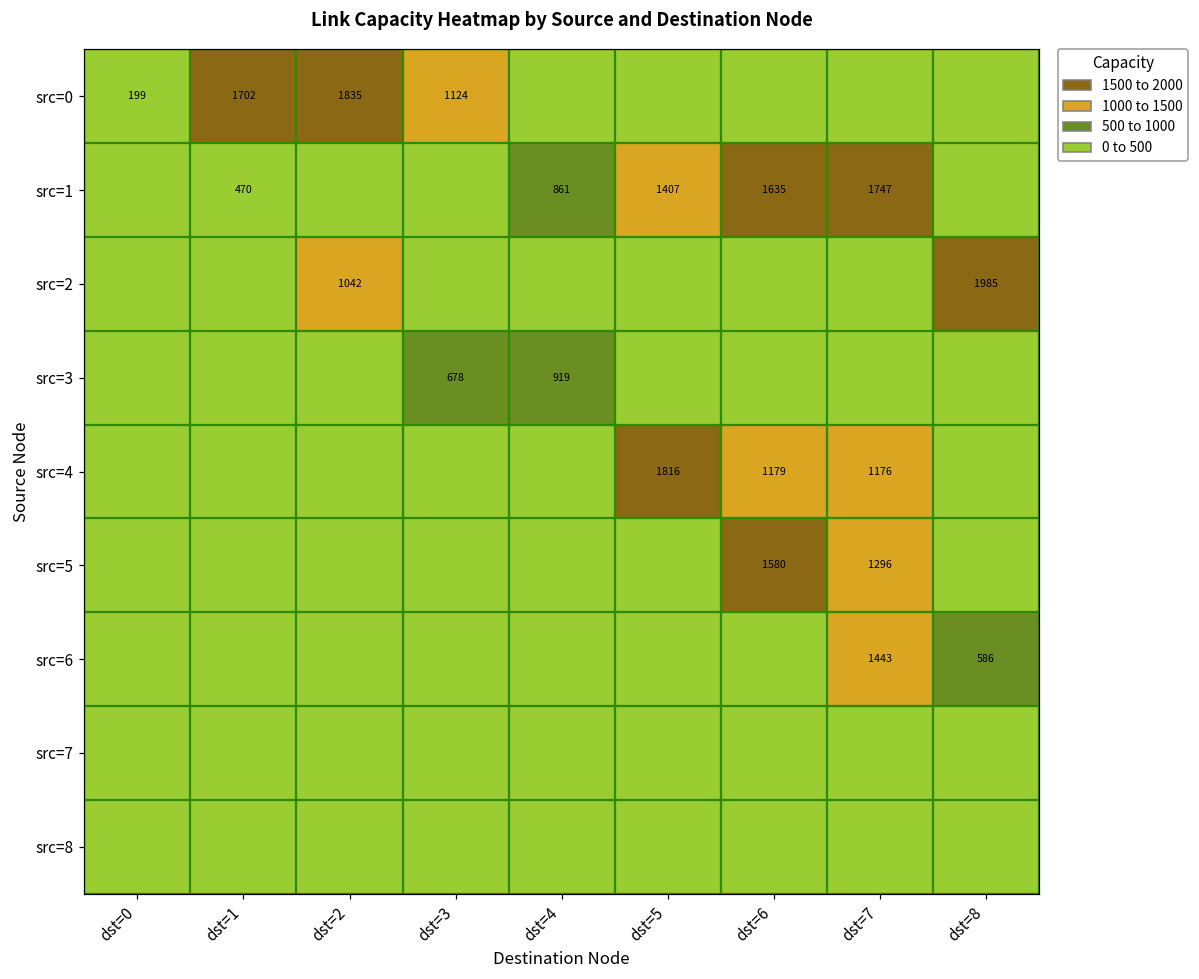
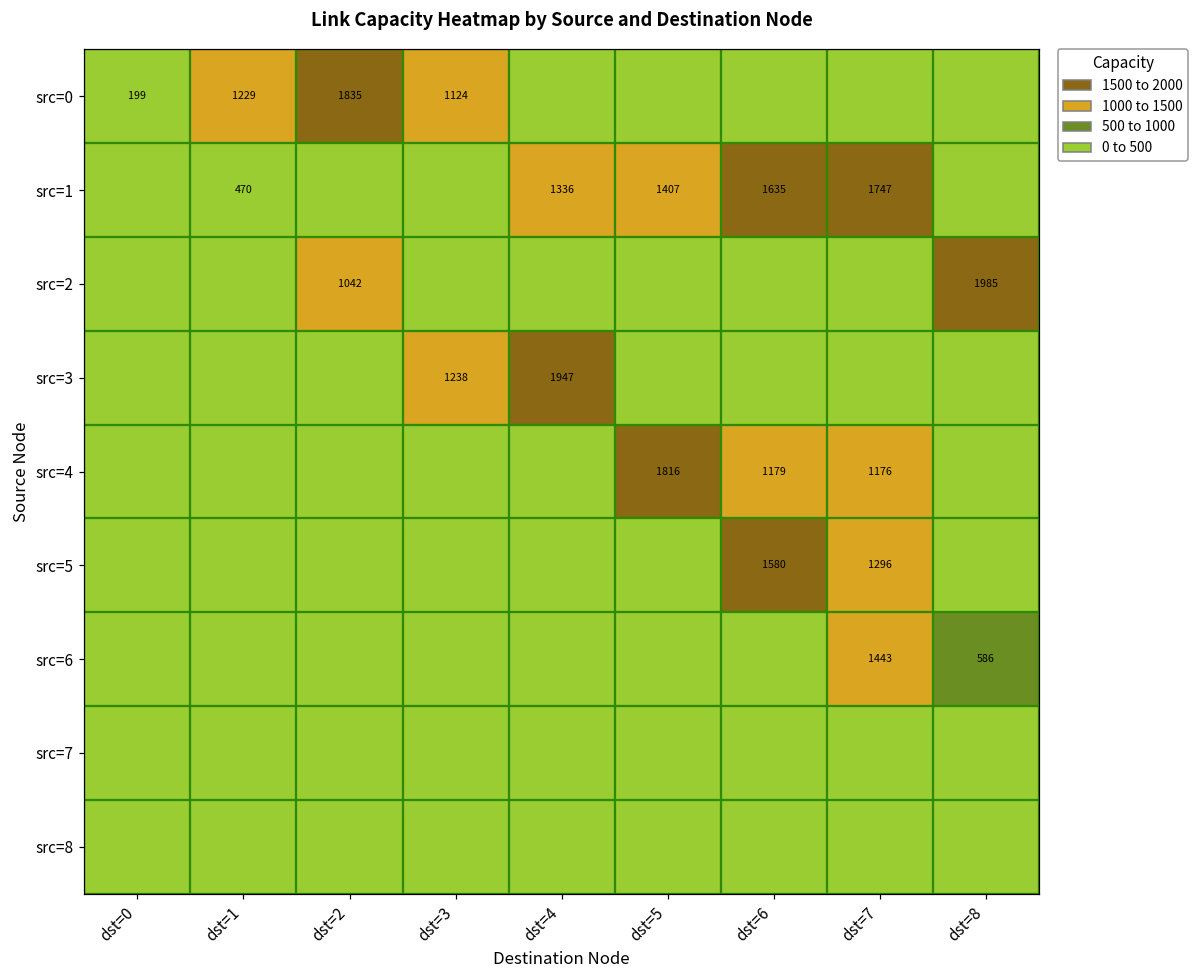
  {
    "src=0": {
      "dst=0": 199,
-     "dst=1": 1702,
+     "dst=1": 1229,
      "dst=2": 1835,
      "dst=3": 1124
    },
    "src=1": {
      "dst=1": 470,
-     "dst=4": 861,
+     "dst=4": 1336,
      "dst=5": 1407,
      "dst=6": 1635,
      "dst=7": 1747
    },
    "src=2": {
      "dst=2": 1042,
      "dst=8": 1985
    },
    "src=3": {
-     "dst=3": 678,
-     "dst=4": 919
+     "dst=3": 1238,
+     "dst=4": 1947
    },
    "src=4": {
      "dst=5": 1816,
      "dst=6": 1179,
      "dst=7": 1176
    },
    "src=5": {
      "dst=6": 1580,
      "dst=7": 1296
    },
    "src=6": {
      "dst=7": 1443,
      "dst=8": 586
    }
  }
